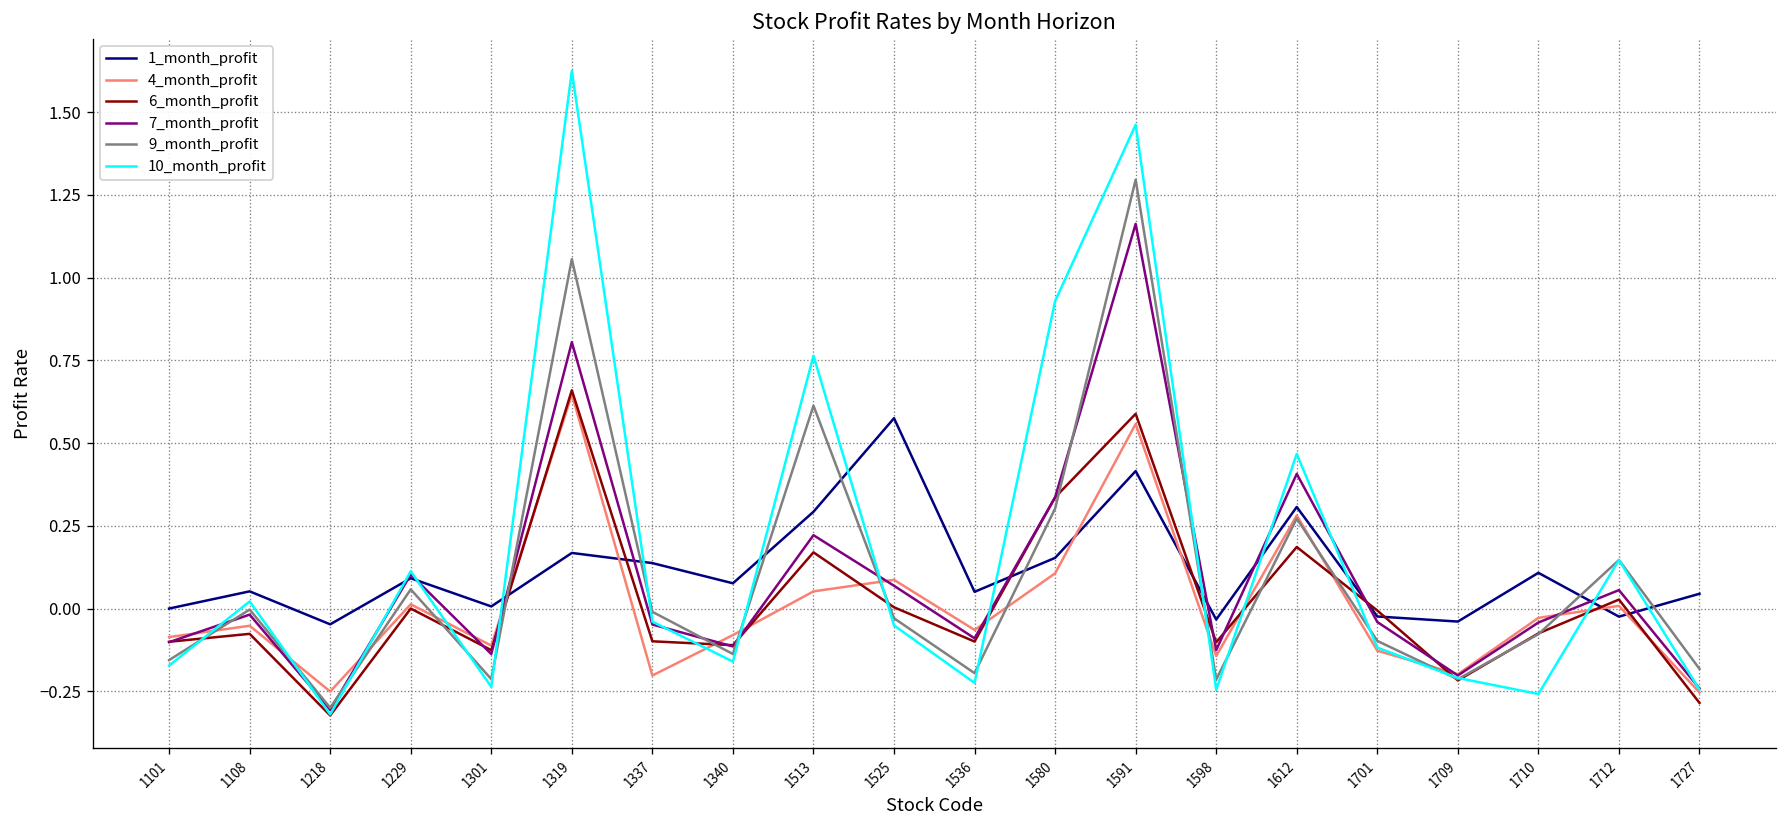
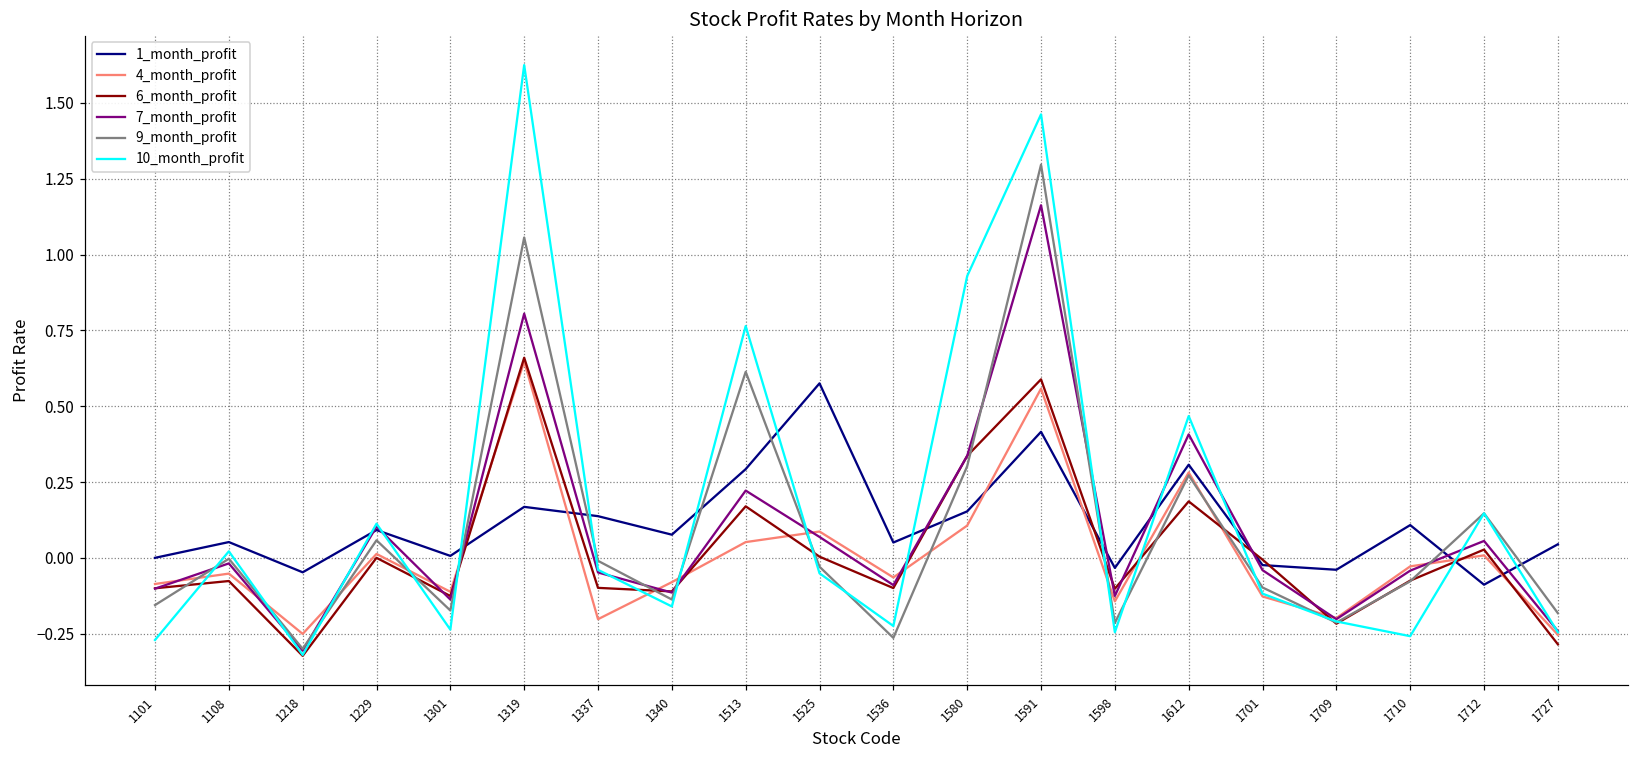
  {
    "1_month_profit": {
      "1101": 0.00,
      "1108": 0.05,
      "1218": -0.05,
      "1229": 0.09,
      "1301": 0.01,
      "1319": 0.17,
      "1337": 0.14,
      "1340": 0.08,
      "1513": 0.29,
      "1525": 0.58,
      "1536": 0.05,
      "1580": 0.15,
      "1591": 0.42,
      "1598": -0.03,
      "1612": 0.31,
      "1701": -0.02,
      "1709": -0.04,
      "1710": 0.11,
-     "1712": -0.02,
+     "1712": -0.09,
      "1727": 0.04
    },
    "4_month_profit": {
      "1101": -0.09,
      "1108": -0.05,
      "1218": -0.25,
      "1229": 0.01,
      "1301": -0.11,
      "1319": 0.65,
      "1337": -0.20,
      "1340": -0.08,
      "1513": 0.05,
      "1525": 0.09,
      "1536": -0.06,
      "1580": 0.11,
      "1591": 0.56,
      "1598": -0.14,
      "1612": 0.28,
      "1710": -0.03,
      "1712": 0.01
    },
    "6_month_profit": {
      "1108": -0.08,
      "1229": 0.00,
      "1301": -0.13,
      "1319": 0.66,
      "1337": -0.10,
      "1513": 0.17,
      "1525": 0.00,
      "1536": -0.10,
      "1591": 0.59,
      "1598": -0.10,
      "1612": 0.19,
      "1701": -0.01,
      "1712": 0.03,
      "1727": -0.29
    },
    "7_month_profit": {
      "1108": -0.02,
      "1229": 0.10,
      "1301": -0.14,
      "1319": 0.80,
      "1513": 0.22,
      "1525": 0.07,
      "1536": -0.09,
      "1591": 1.16,
      "1598": -0.13,
      "1612": 0.41,
      "1701": -0.04,
      "1710": -0.04,
      "1712": 0.06
    },
    "9_month_profit": {
      "1101": -0.16,
      "1108": 0.00,
      "1229": 0.06,
-     "1301": -0.21,
+     "1301": -0.17,
      "1319": 1.06,
      "1337": -0.01,
      "1340": -0.14,
      "1513": 0.61,
      "1525": -0.03,
-     "1536": -0.20,
+     "1536": -0.26,
      "1580": 0.30,
      "1591": 1.30,
      "1598": -0.21,
      "1612": 0.27,
      "1701": -0.10,
      "1727": -0.18
    },
    "10_month_profit": {
-     "1101": -0.17,
+     "1101": -0.27,
      "1108": 0.02,
      "1229": 0.11,
      "1301": -0.24,
      "1319": 1.62,
      "1340": -0.16,
      "1513": 0.76,
      "1525": -0.05,
      "1536": -0.22,
      "1580": 0.93,
      "1591": 1.46,
      "1598": -0.25,
      "1612": 0.47,
      "1710": -0.26
    }
  }
